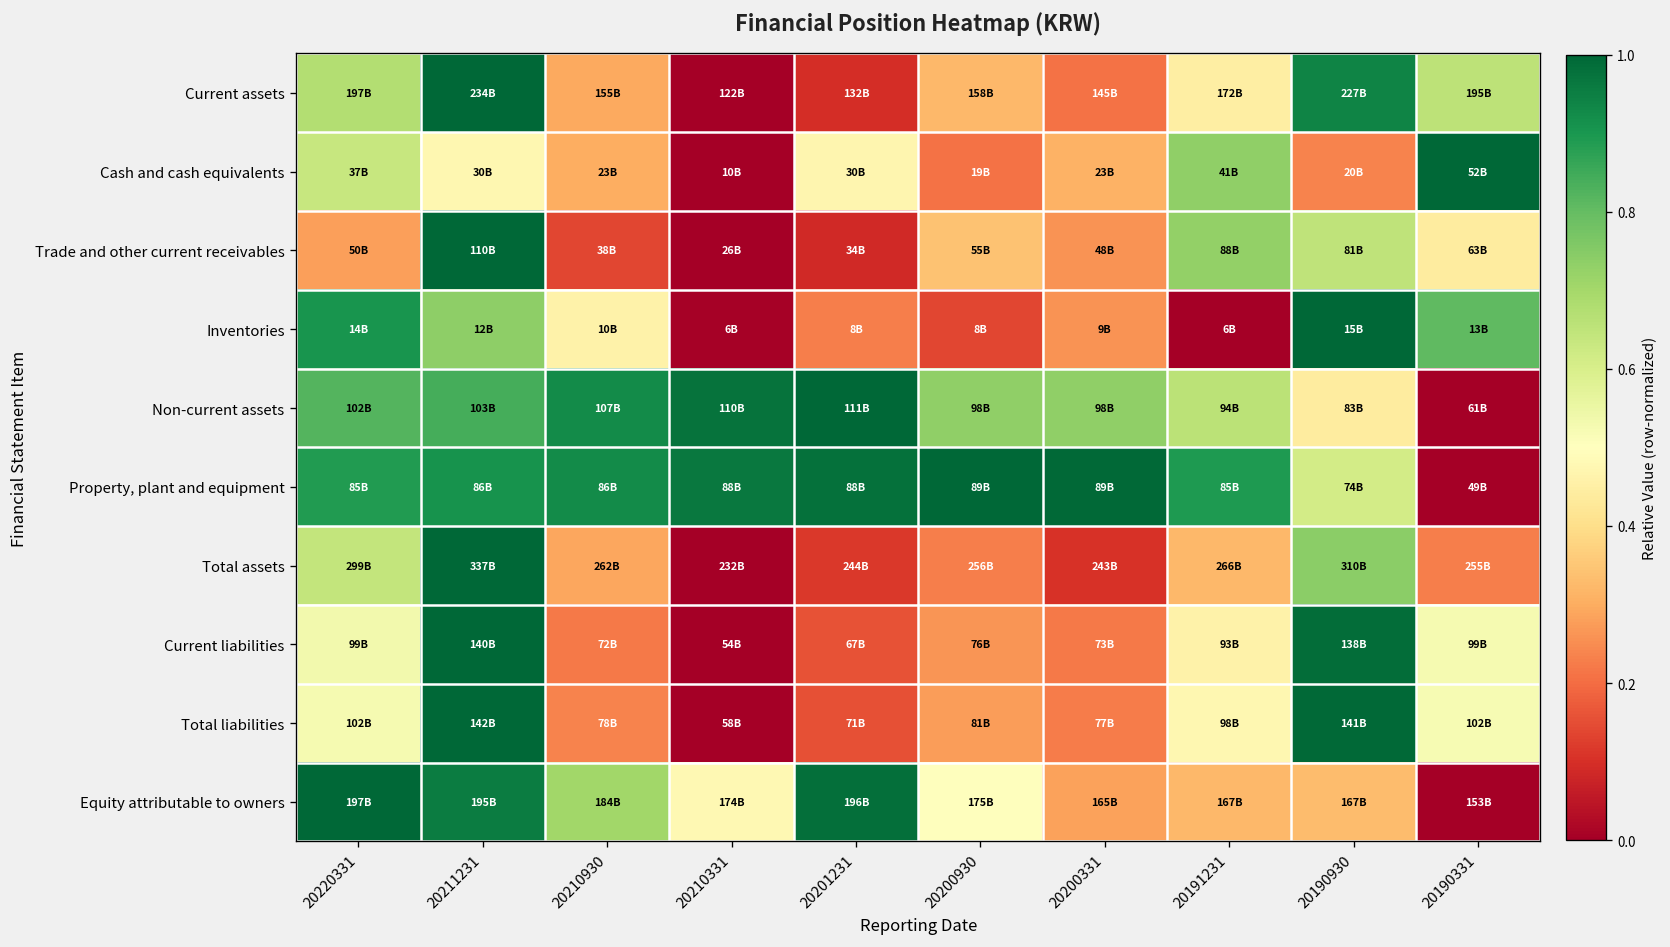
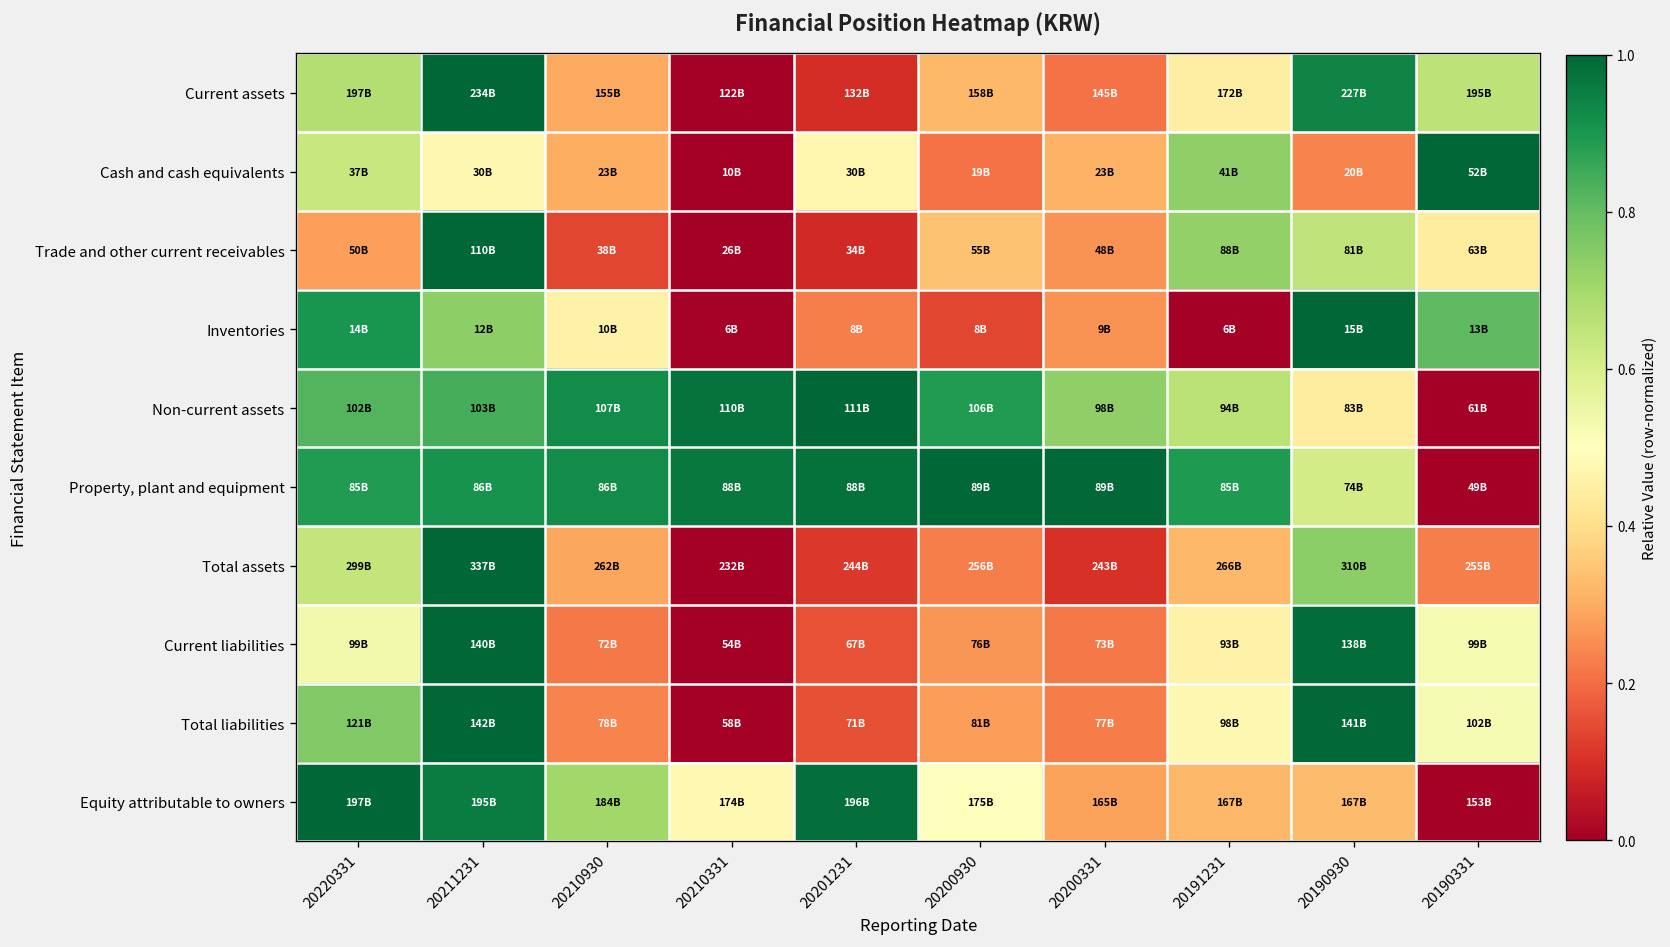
  {
    "Current assets": {
      "20220331": "197B",
      "20211231": "234B",
      "20210930": "155B",
      "20210331": "122B",
      "20201231": "132B",
      "20200930": "158B",
      "20200331": "145B",
      "20191231": "172B",
      "20190930": "227B",
      "20190331": "195B"
    },
    "Cash and cash equivalents": {
      "20220331": "37B",
      "20211231": "30B",
      "20210930": "23B",
      "20210331": "10B",
      "20201231": "30B",
      "20200930": "19B",
      "20200331": "23B",
      "20191231": "41B",
      "20190930": "20B",
      "20190331": "52B"
    },
    "Trade and other current receivables": {
      "20220331": "50B",
      "20211231": "110B",
      "20210930": "38B",
      "20210331": "26B",
      "20201231": "34B",
      "20200930": "55B",
      "20200331": "48B",
      "20191231": "88B",
      "20190930": "81B",
      "20190331": "63B"
    },
    "Inventories": {
      "20220331": "14B",
      "20211231": "12B",
      "20210930": "10B",
      "20210331": "6B",
      "20201231": "8B",
      "20200930": "8B",
      "20200331": "9B",
      "20191231": "6B",
      "20190930": "15B",
      "20190331": "13B"
    },
    "Non-current assets": {
      "20220331": "102B",
      "20211231": "103B",
      "20210930": "107B",
      "20210331": "110B",
      "20201231": "111B",
-     "20200930": "98B",
+     "20200930": "106B",
      "20200331": "98B",
      "20191231": "94B",
      "20190930": "83B",
      "20190331": "61B"
    },
    "Property, plant and equipment": {
      "20220331": "85B",
      "20211231": "86B",
      "20210930": "86B",
      "20210331": "88B",
      "20201231": "88B",
      "20200930": "89B",
      "20200331": "89B",
      "20191231": "85B",
      "20190930": "74B",
      "20190331": "49B"
    },
    "Total assets": {
      "20220331": "299B",
      "20211231": "337B",
      "20210930": "262B",
      "20210331": "232B",
      "20201231": "244B",
      "20200930": "256B",
      "20200331": "243B",
      "20191231": "266B",
      "20190930": "310B",
      "20190331": "255B"
    },
    "Current liabilities": {
      "20220331": "99B",
      "20211231": "140B",
      "20210930": "72B",
      "20210331": "54B",
      "20201231": "67B",
      "20200930": "76B",
      "20200331": "73B",
      "20191231": "93B",
      "20190930": "138B",
      "20190331": "99B"
    },
    "Total liabilities": {
-     "20220331": "102B",
+     "20220331": "121B",
      "20211231": "142B",
      "20210930": "78B",
      "20210331": "58B",
      "20201231": "71B",
      "20200930": "81B",
      "20200331": "77B",
      "20191231": "98B",
      "20190930": "141B",
      "20190331": "102B"
    },
    "Equity attributable to owners": {
      "20220331": "197B",
      "20211231": "195B",
      "20210930": "184B",
      "20210331": "174B",
      "20201231": "196B",
      "20200930": "175B",
      "20200331": "165B",
      "20191231": "167B",
      "20190930": "167B",
      "20190331": "153B"
    }
  }
